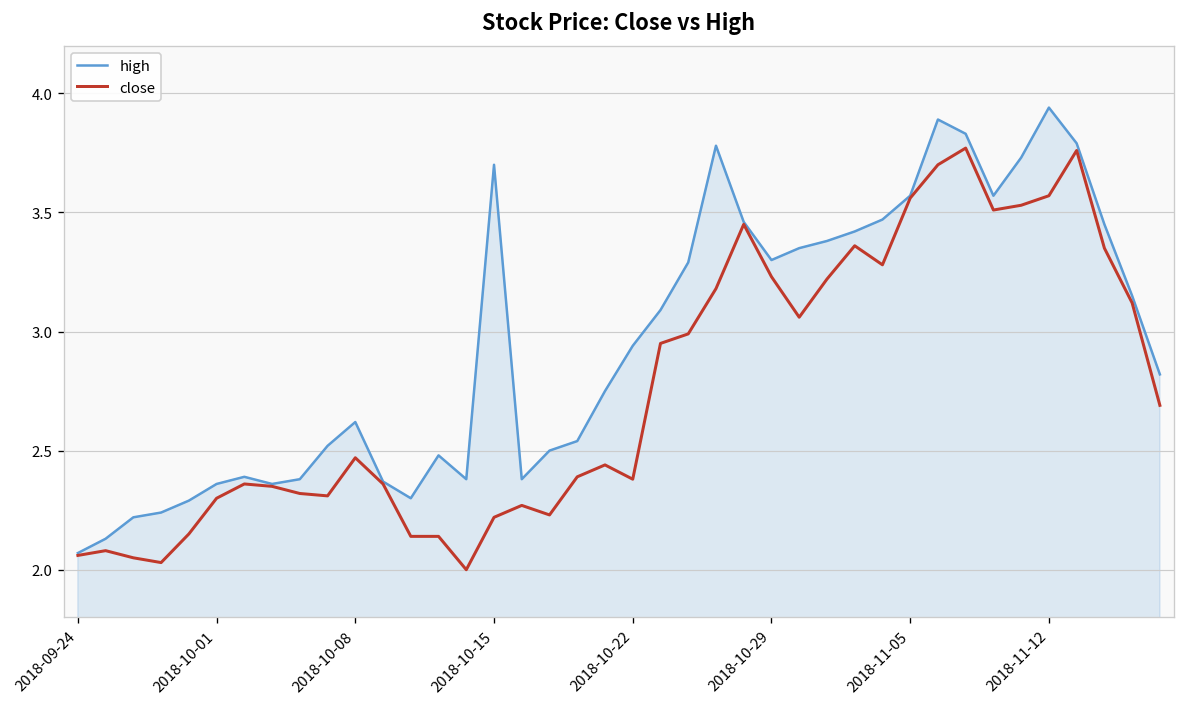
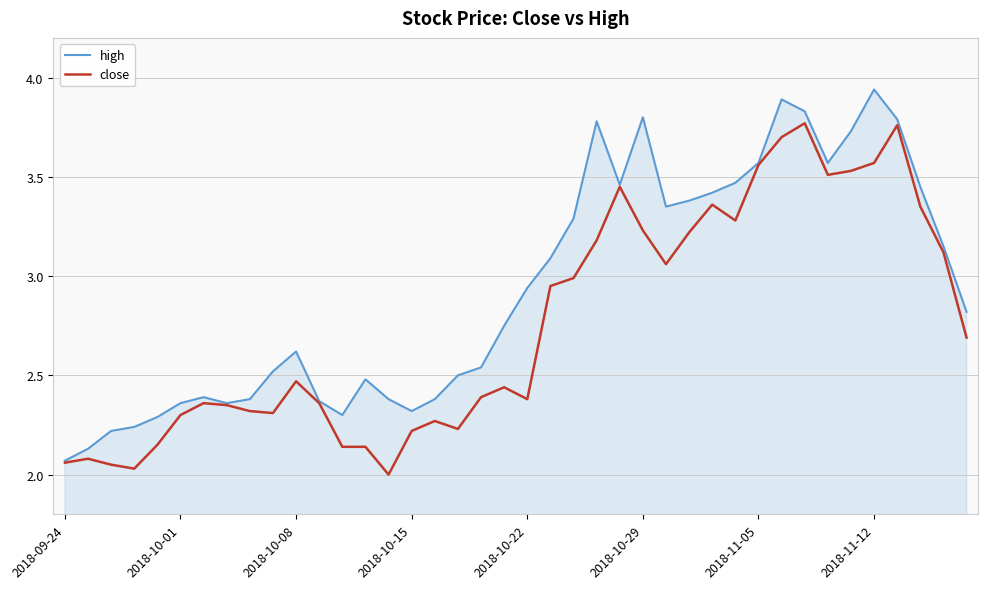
  {
    "high": {
      "2018-10-01": 2.36,
      "2018-10-08": 2.62,
-     "2018-10-15": 3.70,
+     "2018-10-15": 2.32,
      "2018-10-22": 2.94,
-     "2018-10-29": 3.3,
+     "2018-10-29": 3.8,
      "2018-11-12": 3.94
    },
    "close": {
      "2018-10-01": 2.30,
      "2018-10-08": 2.47,
      "2018-10-15": 2.22,
      "2018-10-22": 2.38,
      "2018-10-29": 3.23,
      "2018-11-12": 3.57
    }
  }
